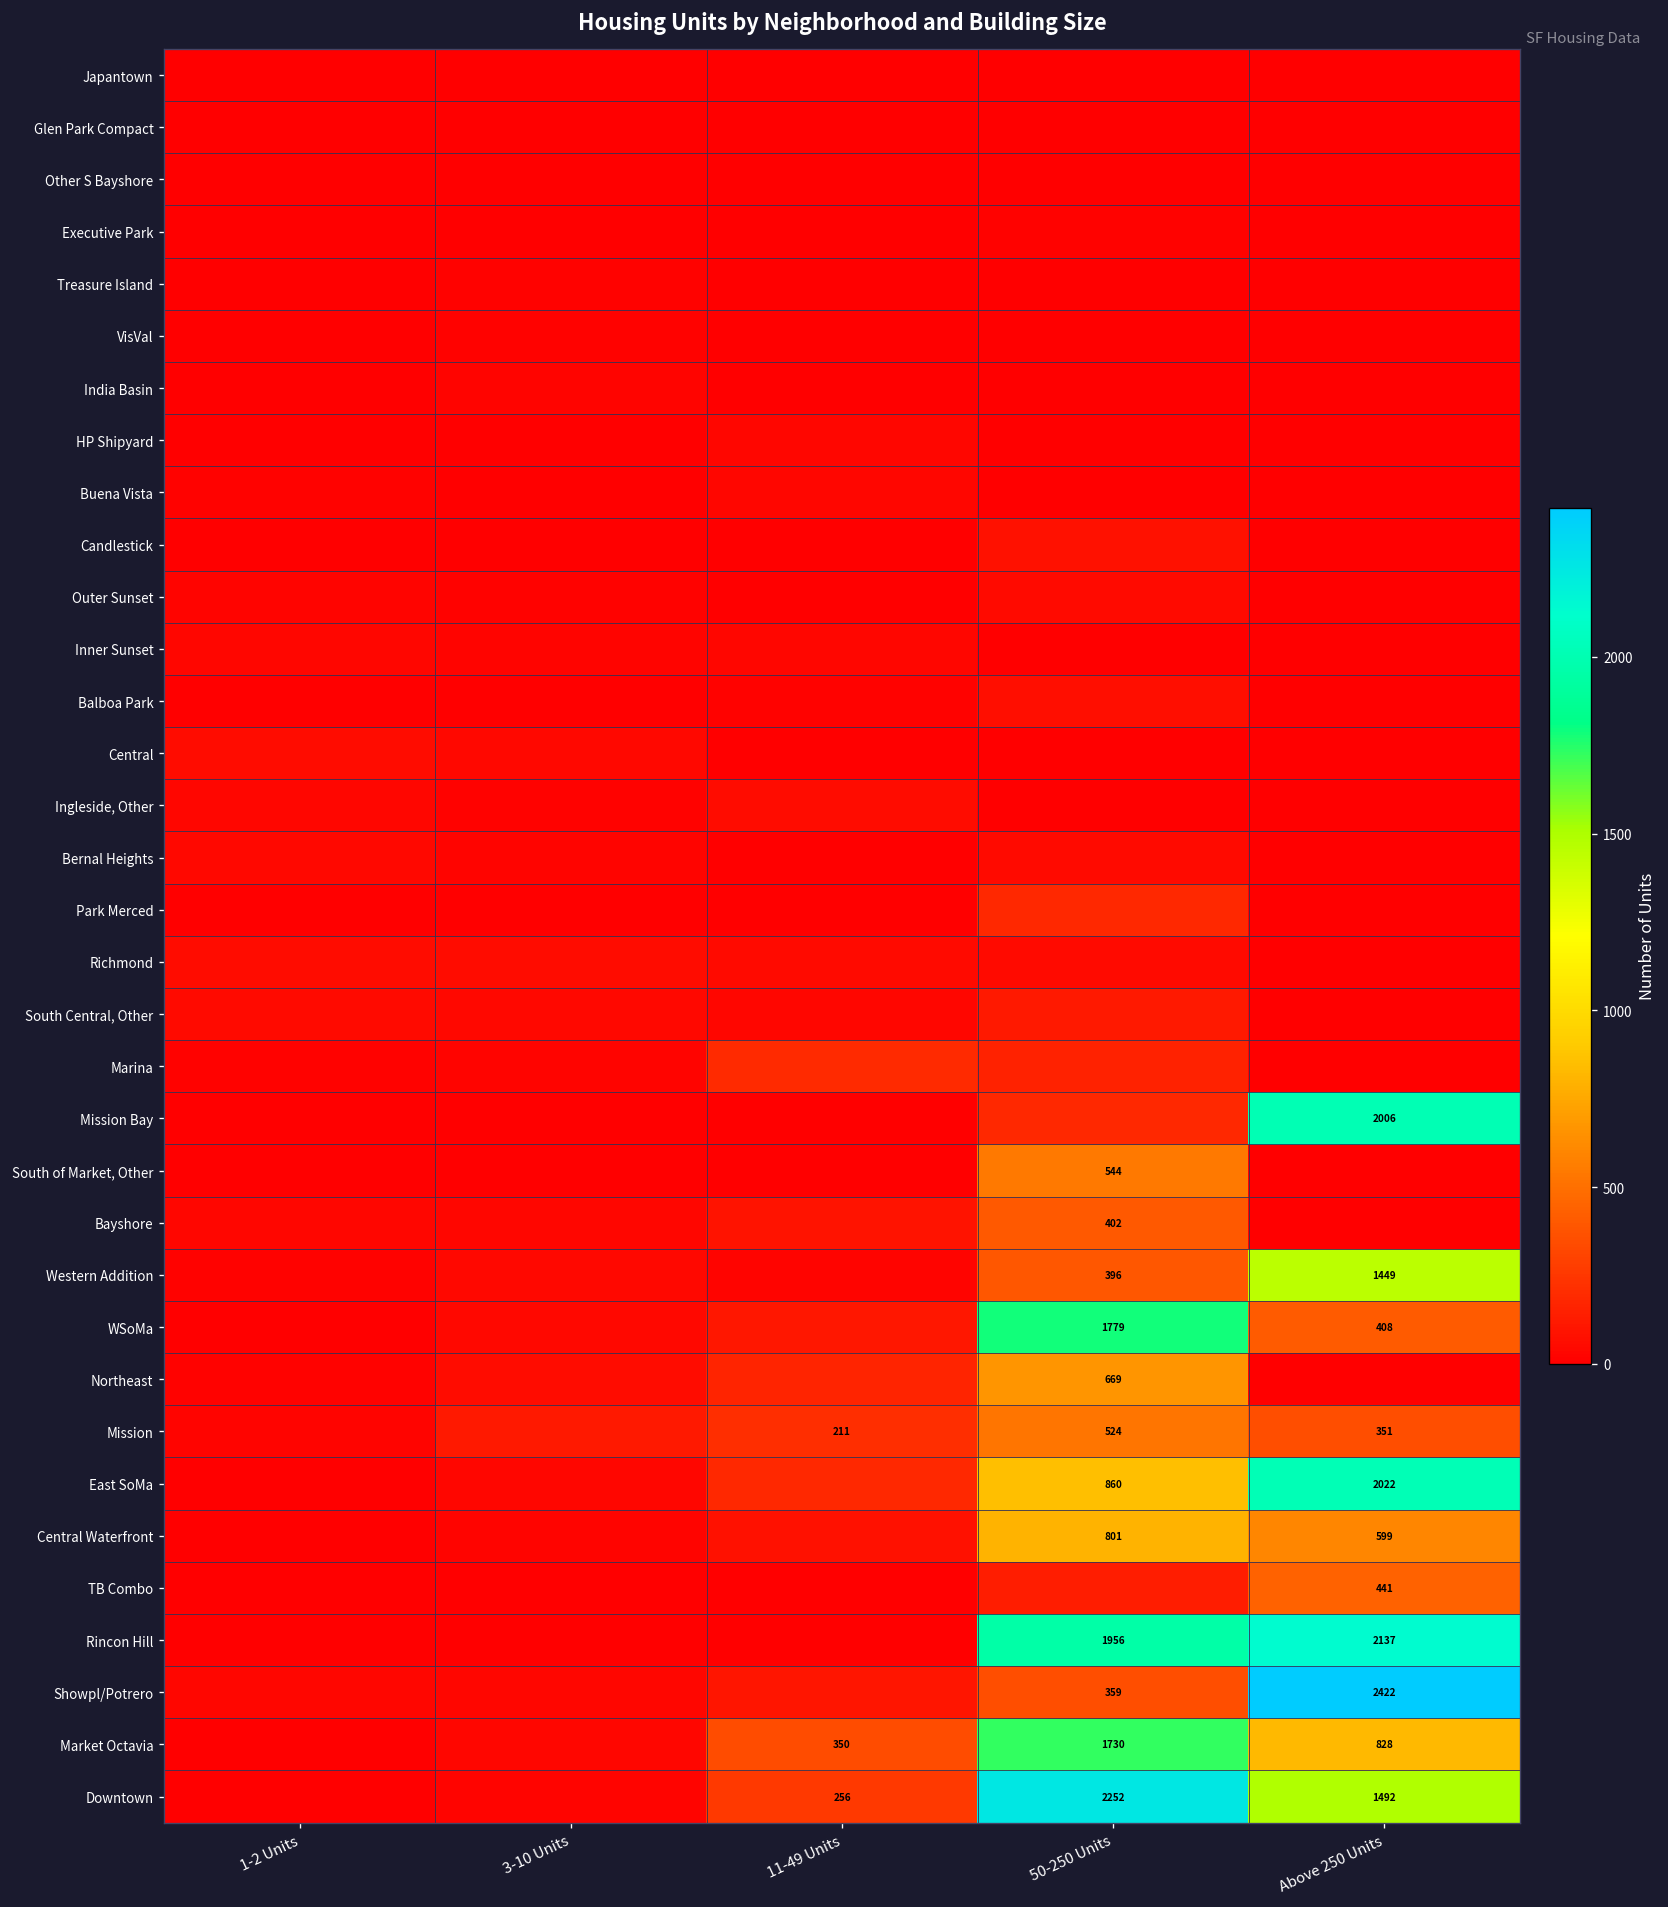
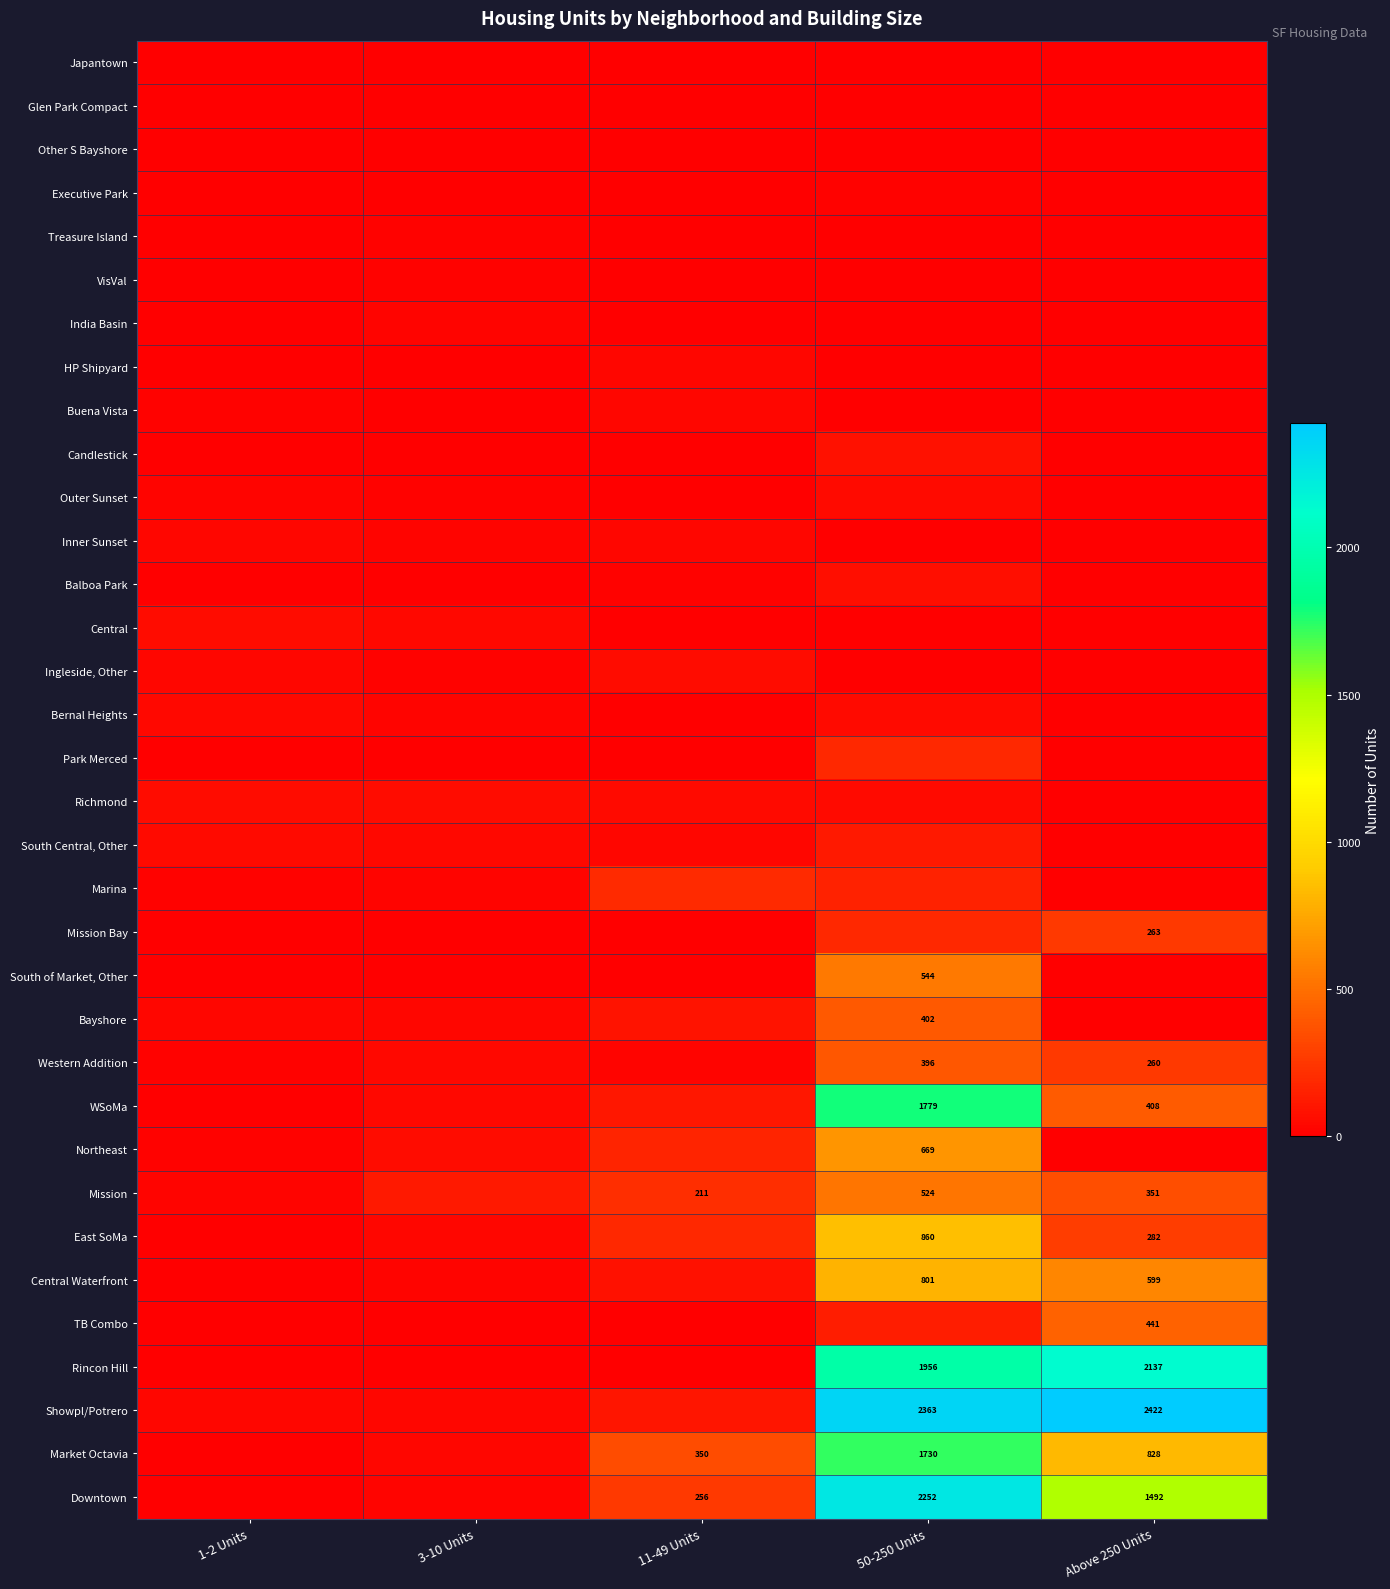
  {
    "Mission Bay": {
-     "Above 250 Units": 2006
+     "Above 250 Units": 263
    },
    "South of Market, Other": {
      "50-250 Units": 544
    },
    "Bayshore": {
      "50-250 Units": 402
    },
    "Western Addition": {
      "50-250 Units": 396,
-     "Above 250 Units": 1449
+     "Above 250 Units": 260
    },
    "WSoMa": {
      "50-250 Units": 1779,
      "Above 250 Units": 408
    },
    "Northeast": {
      "50-250 Units": 669
    },
    "Mission": {
      "11-49 Units": 211,
      "50-250 Units": 524,
      "Above 250 Units": 351
    },
    "East SoMa": {
      "50-250 Units": 860,
-     "Above 250 Units": 2022
+     "Above 250 Units": 282
    },
    "Central Waterfront": {
      "50-250 Units": 801,
      "Above 250 Units": 599
    },
    "TB Combo": {
      "Above 250 Units": 441
    },
    "Rincon Hill": {
      "50-250 Units": 1956,
      "Above 250 Units": 2137
    },
    "Showpl/Potrero": {
-     "50-250 Units": 359,
+     "50-250 Units": 2363,
      "Above 250 Units": 2422
    },
    "Market Octavia": {
      "11-49 Units": 350,
      "50-250 Units": 1730,
      "Above 250 Units": 828
    },
    "Downtown": {
      "11-49 Units": 256,
      "50-250 Units": 2252,
      "Above 250 Units": 1492
    }
  }
